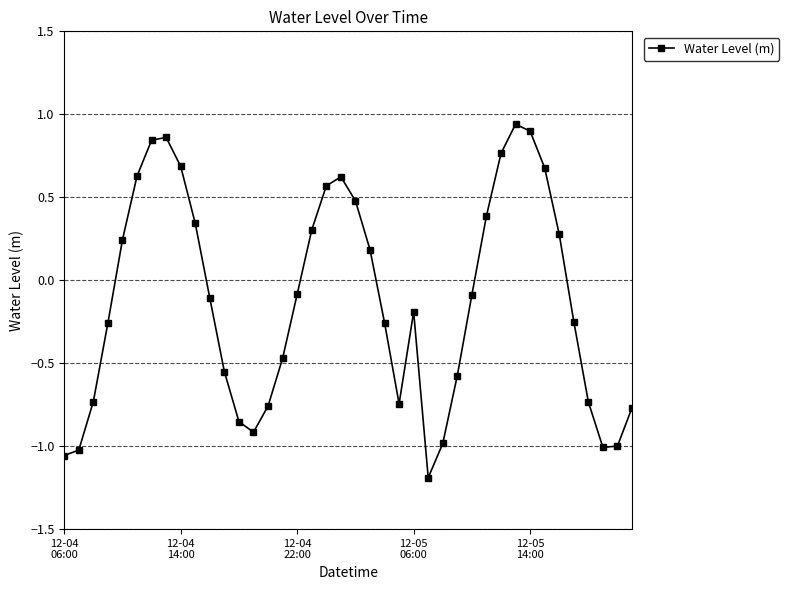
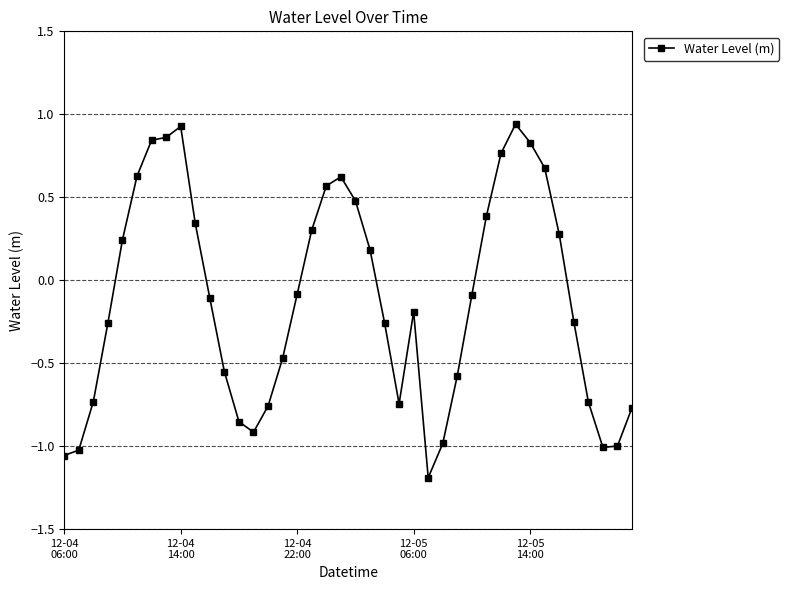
  {
    "12-04 06:00": -1.06,
-   "12-04 14:00": 0.69,
+   "12-04 14:00": 0.93,
    "12-04 22:00": -0.08,
    "12-05 06:00": -0.19,
-   "12-05 14:00": 0.90
+   "12-05 14:00": 0.83
  }
